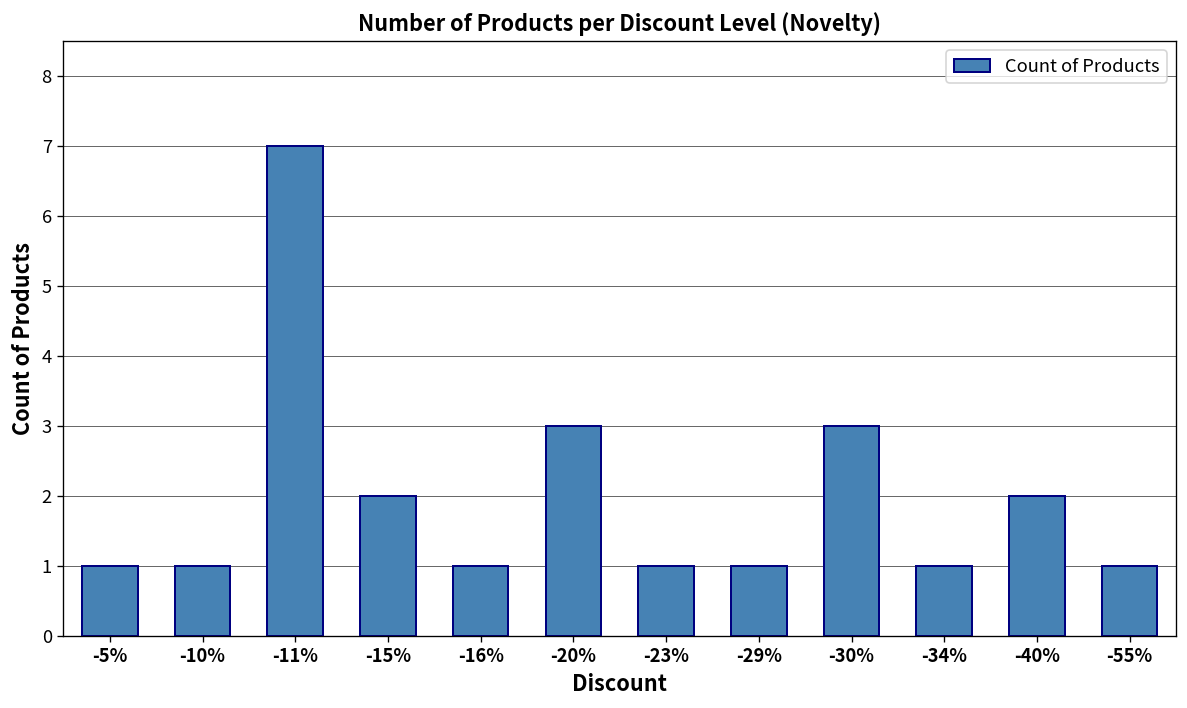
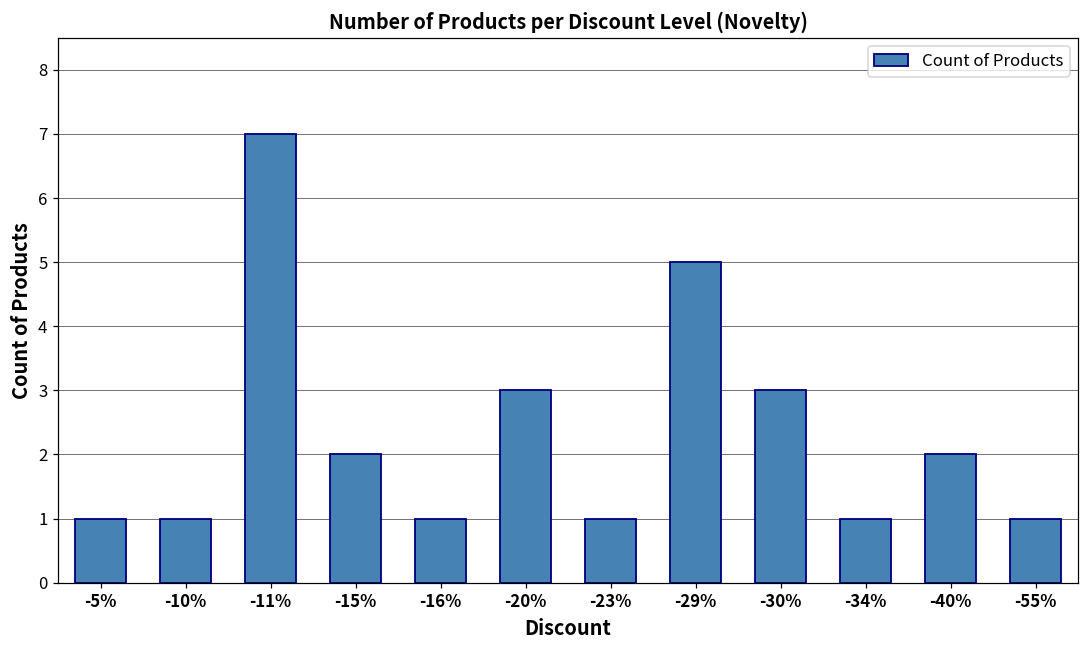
  {
    "-5%": 1,
    "-10%": 1,
    "-11%": 7,
    "-15%": 2,
    "-16%": 1,
    "-20%": 3,
    "-23%": 1,
-   "-29%": 1,
+   "-29%": 5,
    "-30%": 3,
    "-34%": 1,
    "-40%": 2,
    "-55%": 1
  }
